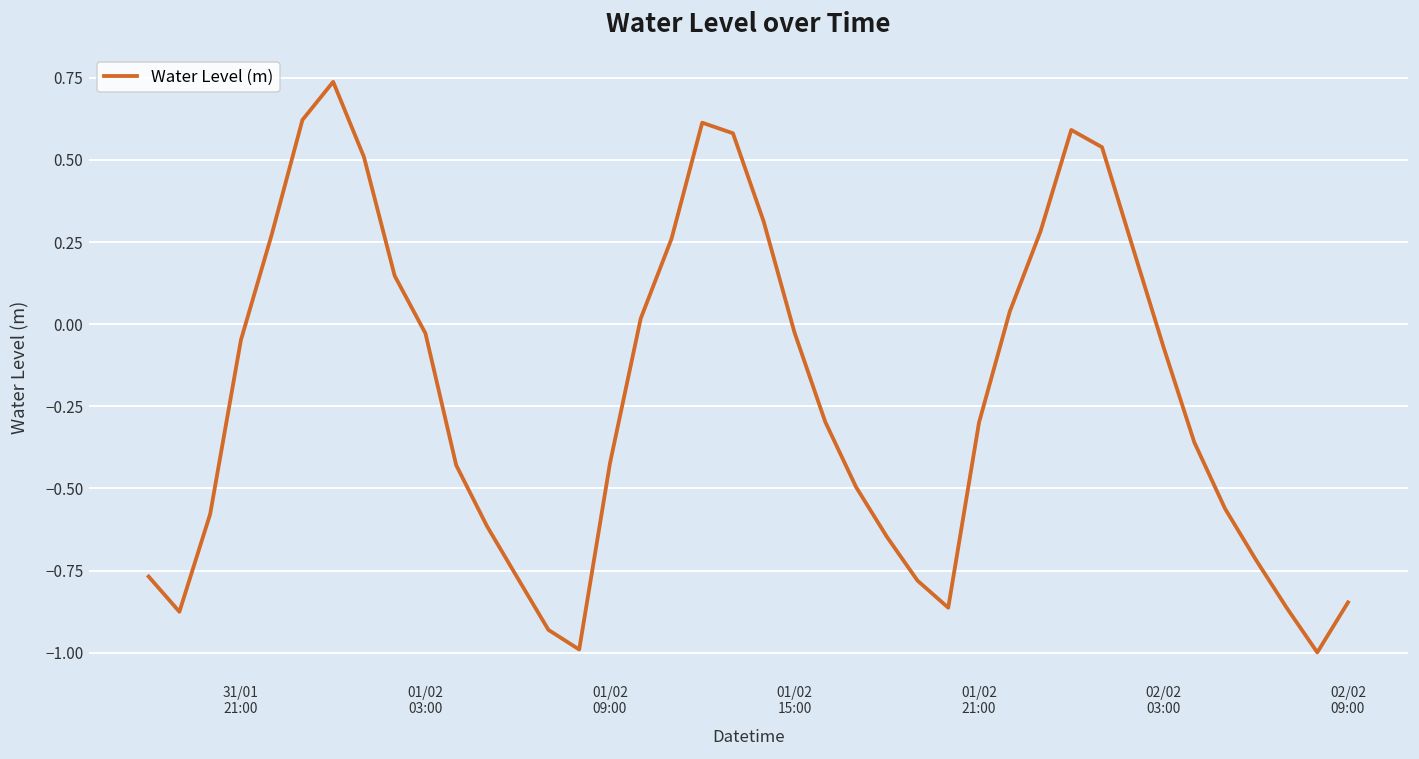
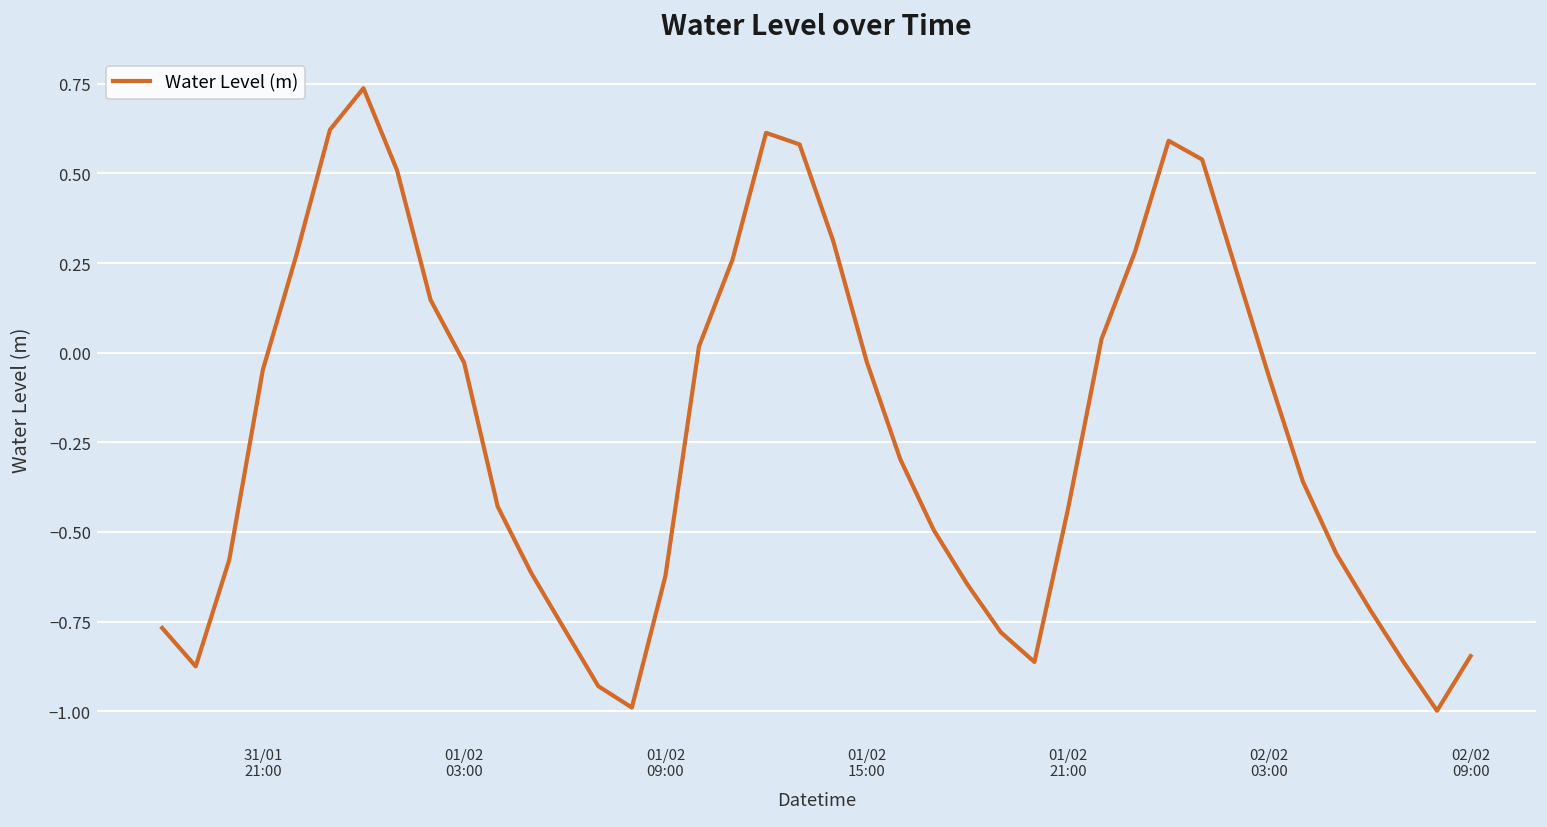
  {
    "31/01 21:00": -0.05,
    "01/02 03:00": -0.03,
-   "01/02 09:00": -0.42,
+   "01/02 09:00": -0.62,
    "01/02 15:00": -0.03,
-   "01/02 21:00": -0.30,
+   "01/02 21:00": -0.44,
    "02/02 03:00": -0.07,
    "02/02 09:00": -0.85
  }
